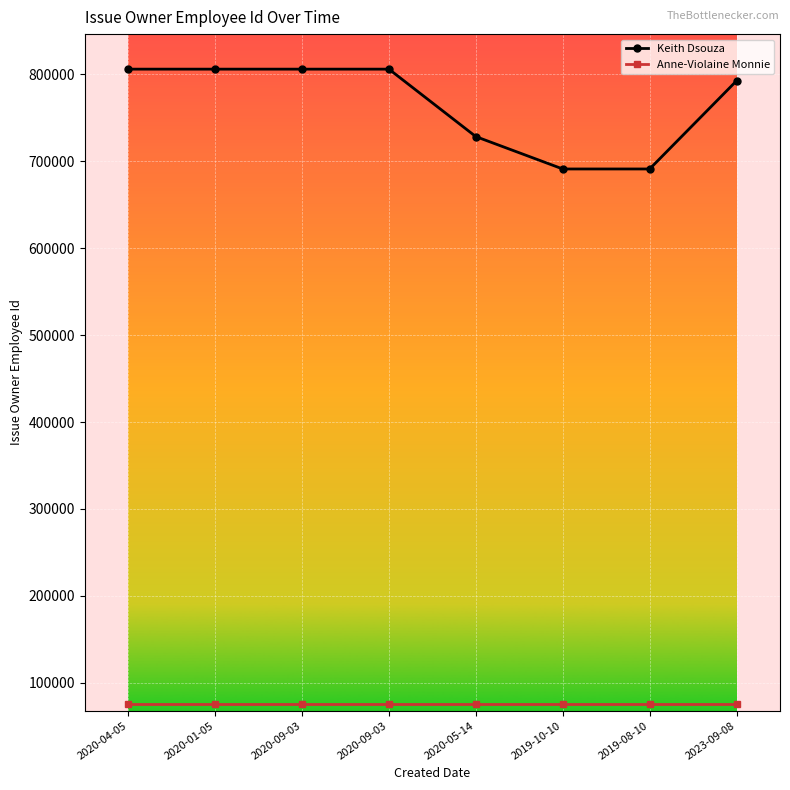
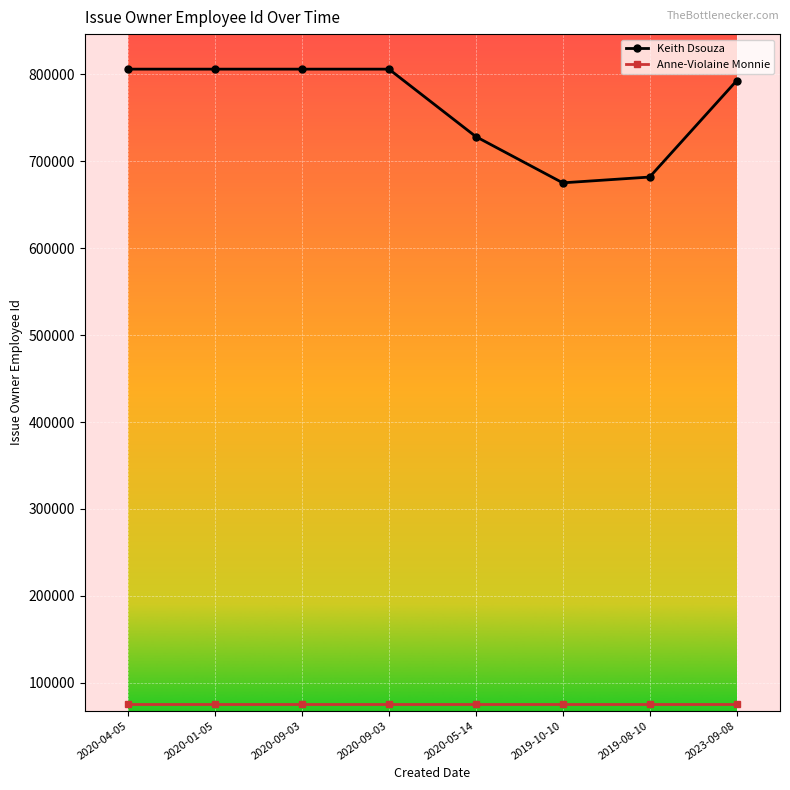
  {
    "Keith Dsouza": {
      "2020-04-05": 810000,
      "2020-01-05": 810000,
      "2020-05-14": 730000,
-     "2019-10-10": 690000,
-     "2019-08-10": 690000,
+     "2019-10-10": 680000,
+     "2019-08-10": 680000,
      "2023-09-08": 790000
    },
    "Anne-Violaine Monnie": {
      "2020-04-05": 80000,
      "2020-01-05": 80000,
      "2020-05-14": 80000,
      "2019-10-10": 80000,
      "2019-08-10": 80000,
      "2023-09-08": 80000
    }
  }
